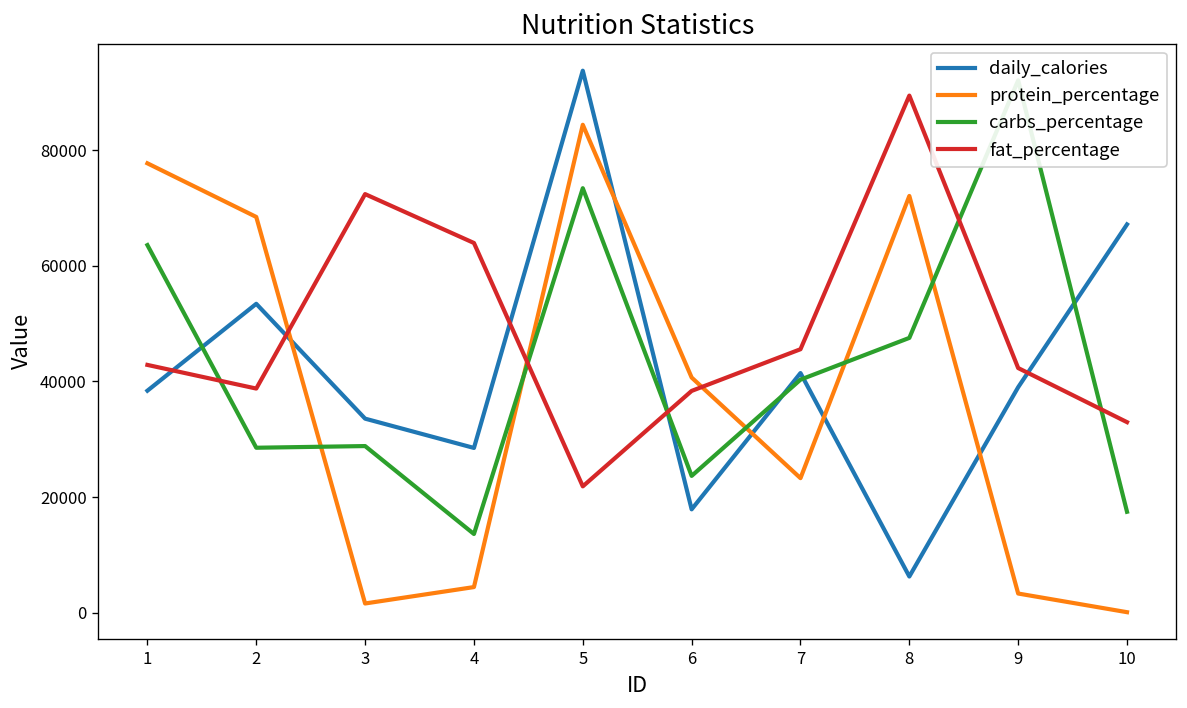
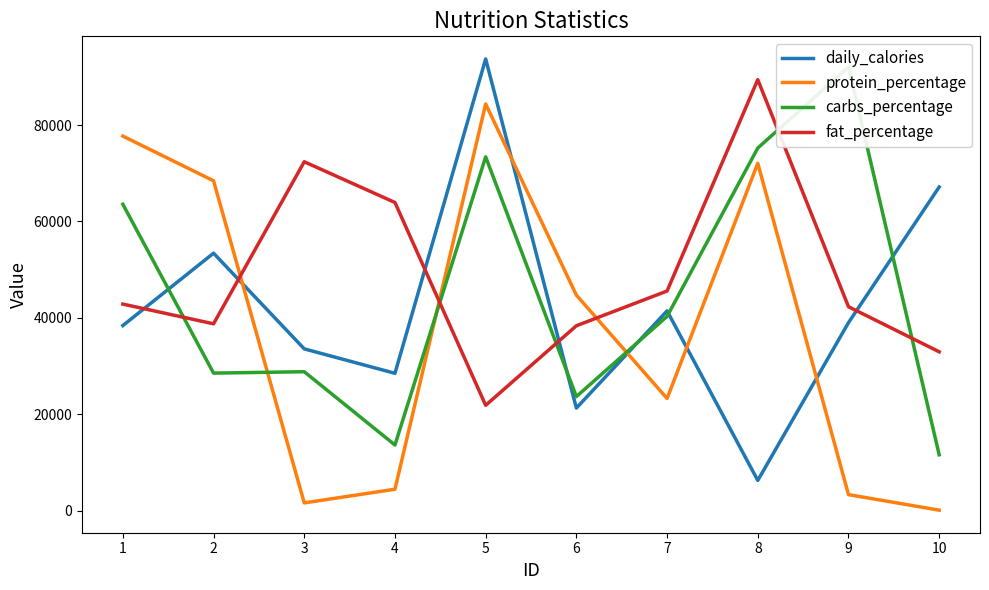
  {
    "daily_calories": {
      "1": 38000,
      "2": 53000,
      "3": 34000,
      "4": 29000,
      "5": 94000,
-     "6": 18000,
+     "6": 21000,
      "7": 41000,
      "8": 6000,
      "9": 39000,
      "10": 67000
    },
    "protein_percentage": {
      "1": 78000,
      "2": 68000,
      "3": 2000,
      "4": 4000,
      "5": 84000,
-     "6": 41000,
+     "6": 45000,
      "7": 23000,
      "8": 72000,
      "9": 3000,
      "10": 0
    },
    "carbs_percentage": {
      "1": 64000,
      "2": 29000,
      "3": 29000,
      "4": 14000,
      "5": 73000,
      "6": 24000,
      "7": 40000,
-     "8": 48000,
-     "10": 17000
+     "8": 75000,
+     "10": 12000
    },
    "fat_percentage": {
      "1": 43000,
      "2": 39000,
      "3": 72000,
      "4": 64000,
      "5": 22000,
      "6": 38000,
      "7": 46000,
      "8": 89000,
      "9": 42000,
      "10": 33000
    }
  }
